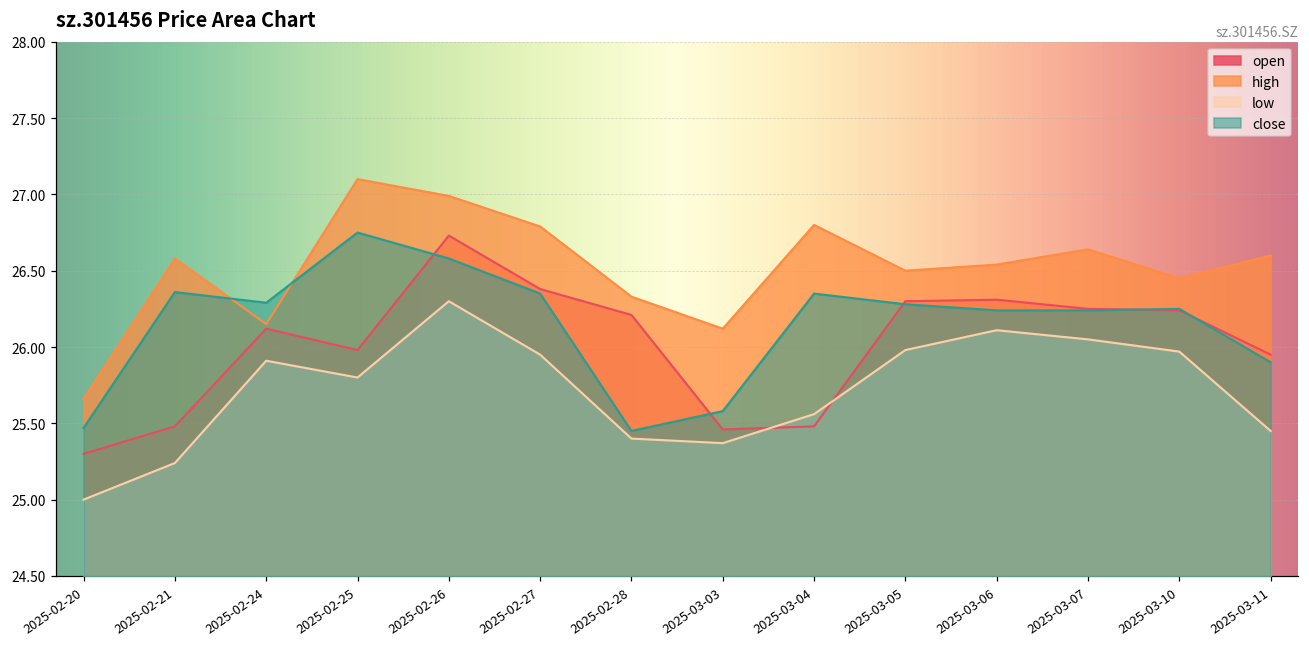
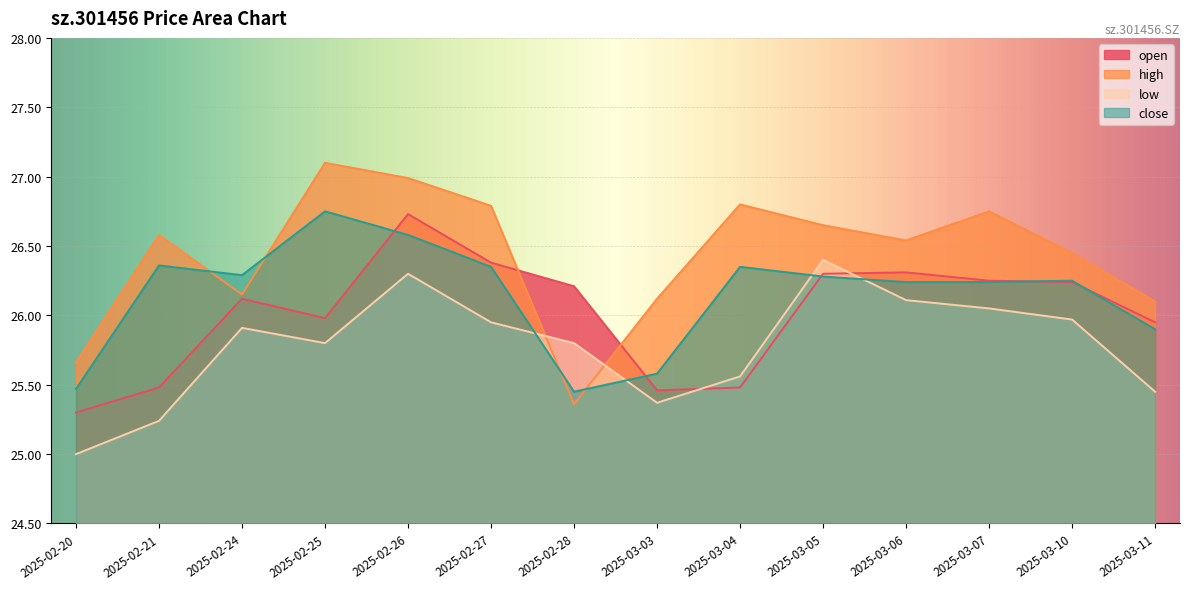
  {
    "open": {
      "2025-02-20": 25.30,
      "2025-02-21": 25.48,
      "2025-02-24": 26.12,
      "2025-02-25": 25.98,
      "2025-02-26": 26.73,
      "2025-02-27": 26.38,
      "2025-02-28": 26.21,
      "2025-03-03": 25.46,
      "2025-03-04": 25.48,
      "2025-03-05": 26.30,
      "2025-03-06": 26.31,
      "2025-03-11": 25.95
    },
    "high": {
      "2025-02-20": 25.66,
      "2025-02-21": 26.58,
      "2025-02-24": 26.15,
      "2025-02-25": 27.10,
      "2025-02-26": 26.99,
      "2025-02-27": 26.79,
-     "2025-02-28": 26.33,
+     "2025-02-28": 25.36,
      "2025-03-03": 26.12,
      "2025-03-04": 26.80,
-     "2025-03-05": 26.50,
+     "2025-03-05": 26.65,
      "2025-03-06": 26.54,
-     "2025-03-07": 26.64,
+     "2025-03-07": 26.75,
      "2025-03-10": 26.45,
-     "2025-03-11": 26.6
+     "2025-03-11": 26.1
    },
    "low": {
      "2025-02-20": 25.00,
      "2025-02-21": 25.24,
      "2025-02-24": 25.91,
      "2025-02-25": 25.80,
      "2025-02-26": 26.30,
      "2025-02-27": 25.95,
-     "2025-02-28": 25.4,
+     "2025-02-28": 25.8,
      "2025-03-03": 25.37,
      "2025-03-04": 25.56,
-     "2025-03-05": 25.98,
+     "2025-03-05": 26.40,
      "2025-03-06": 26.11,
      "2025-03-07": 26.05,
      "2025-03-10": 25.97,
      "2025-03-11": 25.45
    },
    "close": {
      "2025-02-20": 25.47,
      "2025-02-21": 26.36,
      "2025-02-24": 26.29,
      "2025-02-25": 26.75,
      "2025-02-26": 26.58,
      "2025-02-27": 26.35,
      "2025-02-28": 25.45,
      "2025-03-03": 25.58,
      "2025-03-04": 26.35,
      "2025-03-05": 26.28,
      "2025-03-06": 26.24,
      "2025-03-11": 25.90
    }
  }
